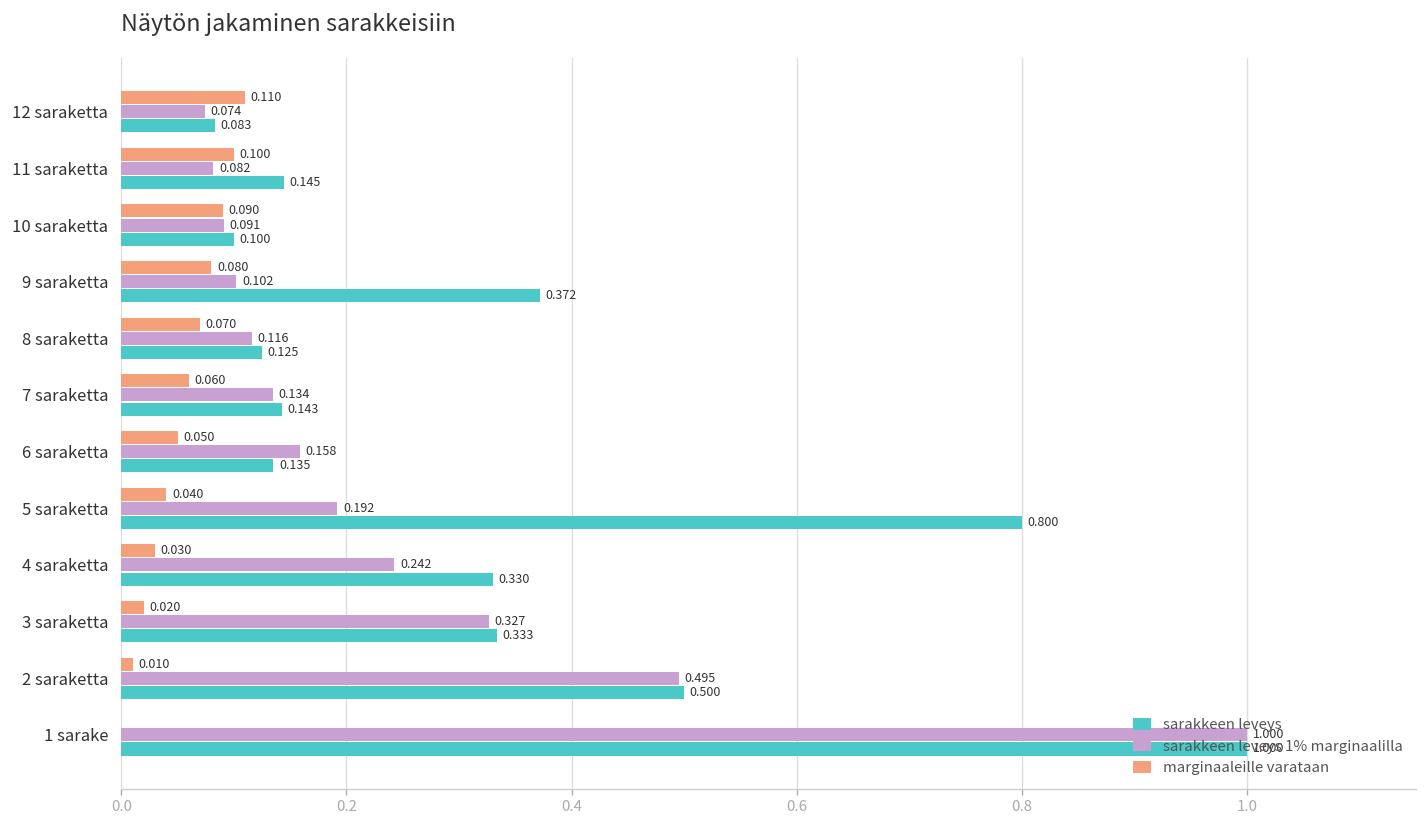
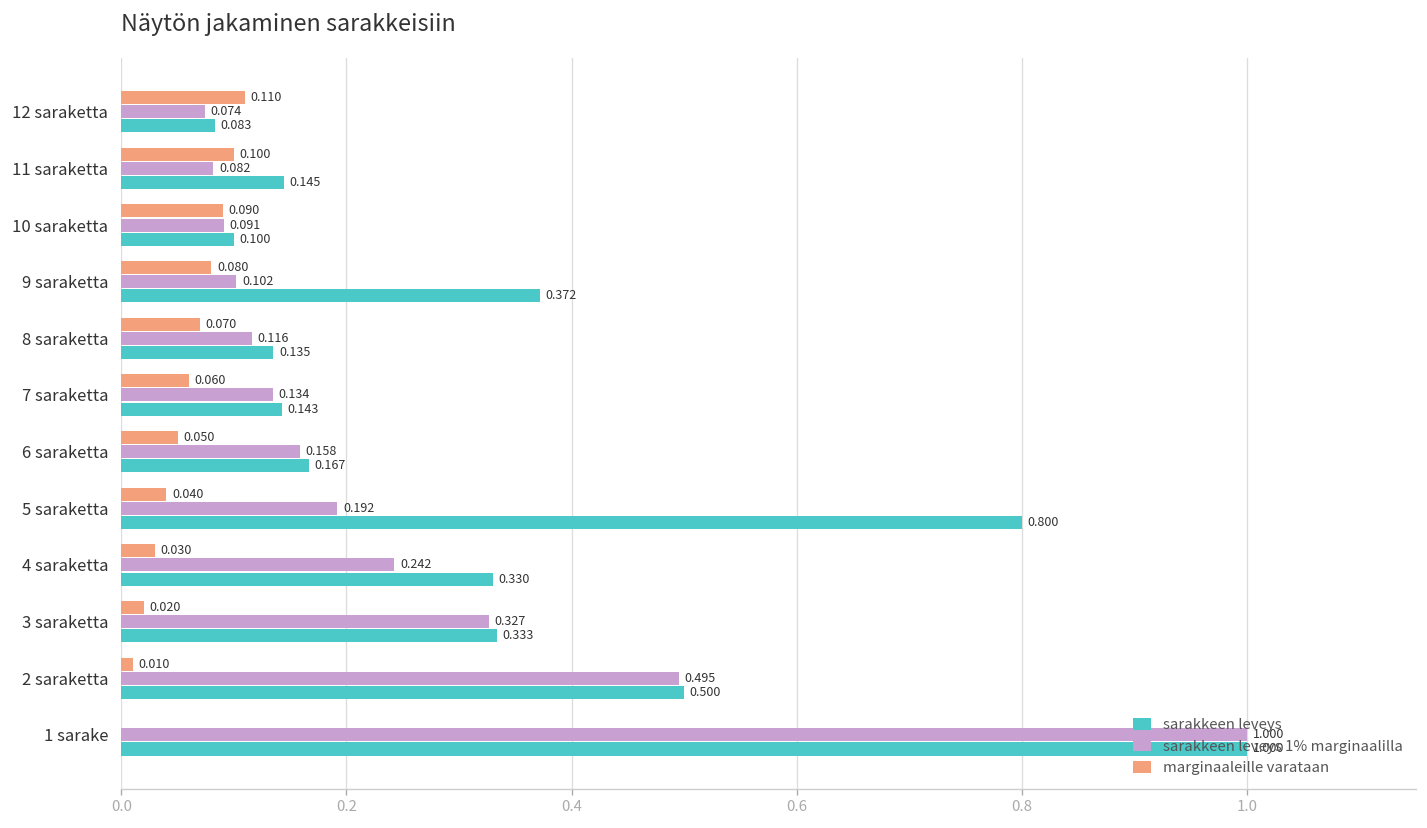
  {
    "sarakkeen leveys": {
      "12 saraketta": 0.083,
      "11 saraketta": 0.145,
      "10 saraketta": 0.100,
      "9 saraketta": 0.372,
-     "8 saraketta": 0.125,
+     "8 saraketta": 0.135,
      "7 saraketta": 0.143,
-     "6 saraketta": 0.135,
+     "6 saraketta": 0.167,
      "5 saraketta": 0.800,
      "4 saraketta": 0.330,
      "3 saraketta": 0.333,
      "2 saraketta": 0.500,
      "1 sarake": 1.000
    },
    "sarakkeen leveys 1% marginaalilla": {
      "12 saraketta": 0.074,
      "11 saraketta": 0.082,
      "10 saraketta": 0.091,
      "9 saraketta": 0.102,
      "8 saraketta": 0.116,
      "7 saraketta": 0.134,
      "6 saraketta": 0.158,
      "5 saraketta": 0.192,
      "4 saraketta": 0.242,
      "3 saraketta": 0.327,
      "2 saraketta": 0.495,
      "1 sarake": 1.000
    },
    "marginaaleille varataan": {
      "12 saraketta": 0.110,
      "11 saraketta": 0.100,
      "10 saraketta": 0.090,
      "9 saraketta": 0.080,
      "8 saraketta": 0.070,
      "7 saraketta": 0.060,
      "6 saraketta": 0.050,
      "5 saraketta": 0.040,
      "4 saraketta": 0.030,
      "3 saraketta": 0.020,
      "2 saraketta": 0.010
    }
  }
